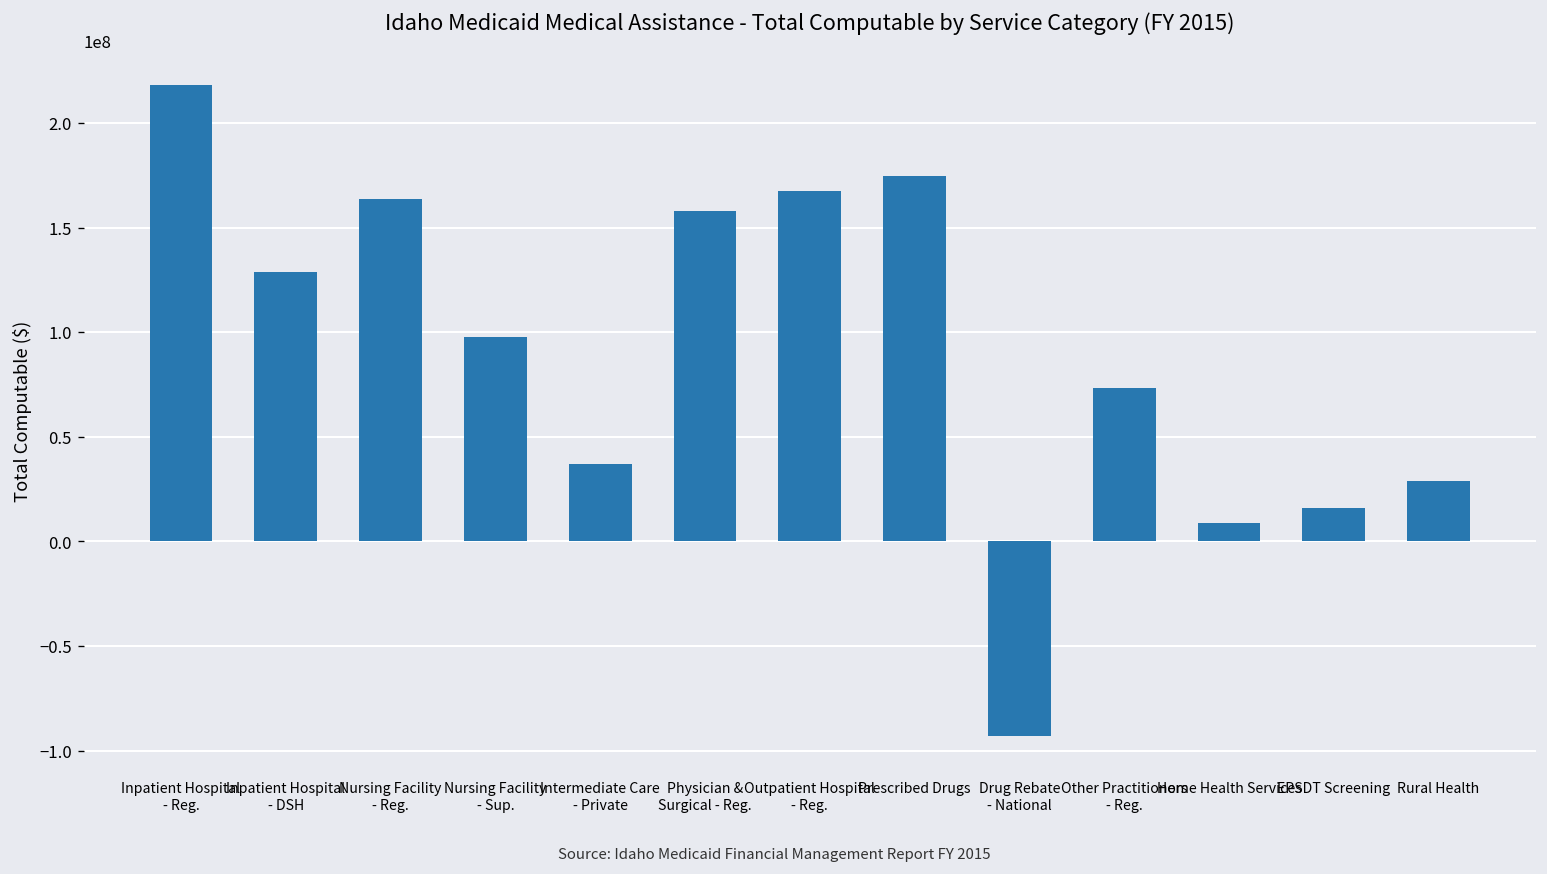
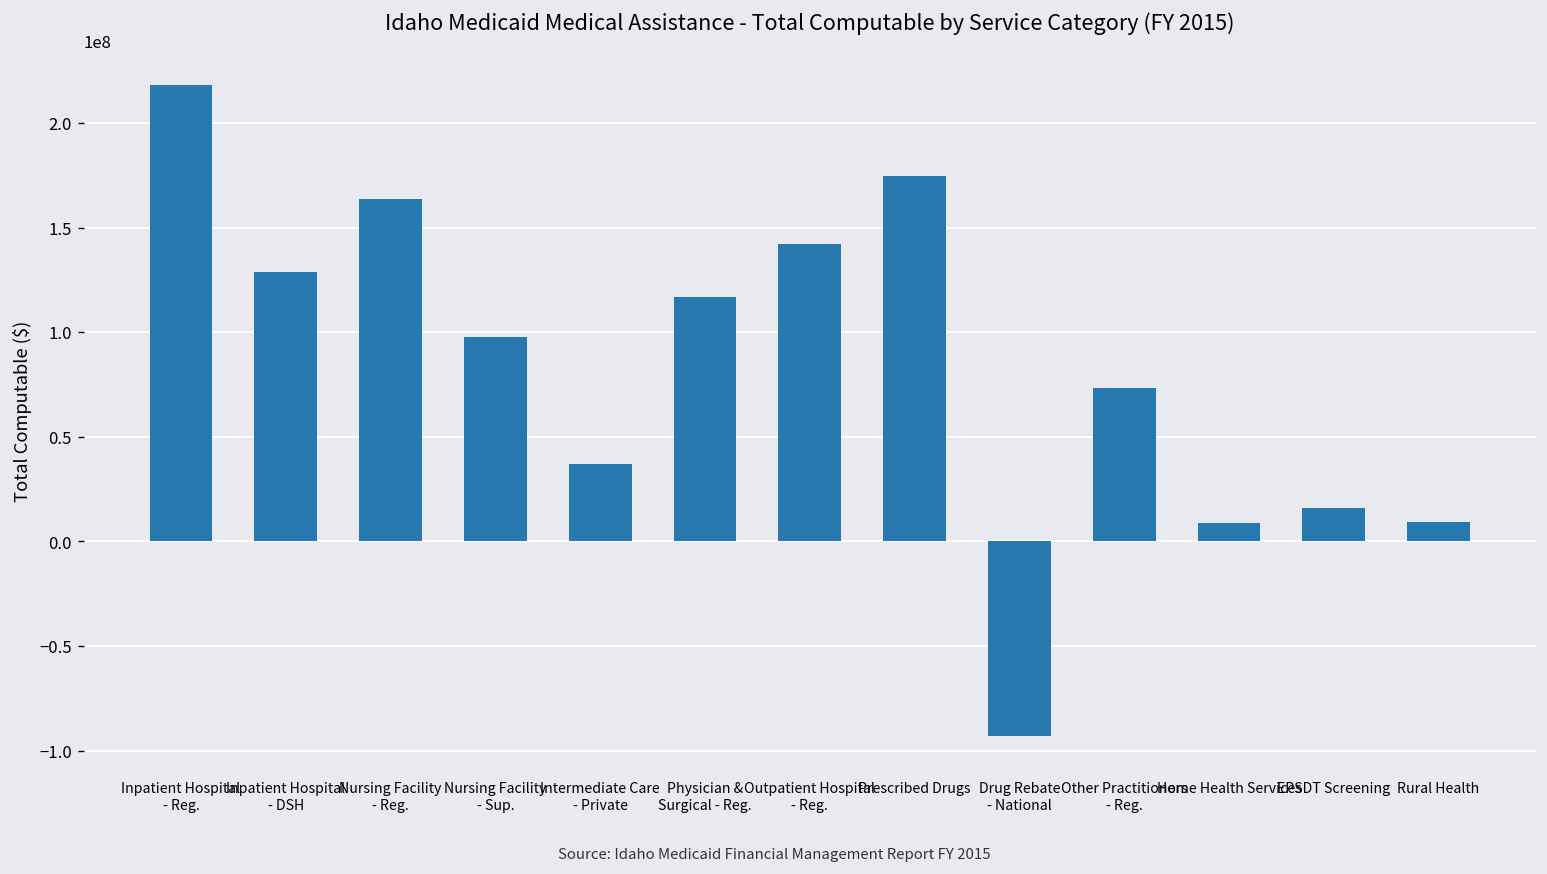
  {
    "Inpatient Hospital - Reg.": 218000000,
    "Inpatient Hospital - DSH": 129000000,
    "Nursing Facility - Reg.": 164000000,
    "Nursing Facility - Sup.": 98000000,
    "Intermediate Care - Private": 37000000,
-   "Physician & Surgical - Reg.": 158000000,
-   "Outpatient Hospital - Reg.": 168000000,
+   "Physician & Surgical - Reg.": 117000000,
+   "Outpatient Hospital - Reg.": 142000000,
    "Drug Rebate - National": -93000000,
    "Other Practitioners - Reg.": 73000000,
-   "Rural Health": 29000000
+   "Rural Health": 9000000
  }
